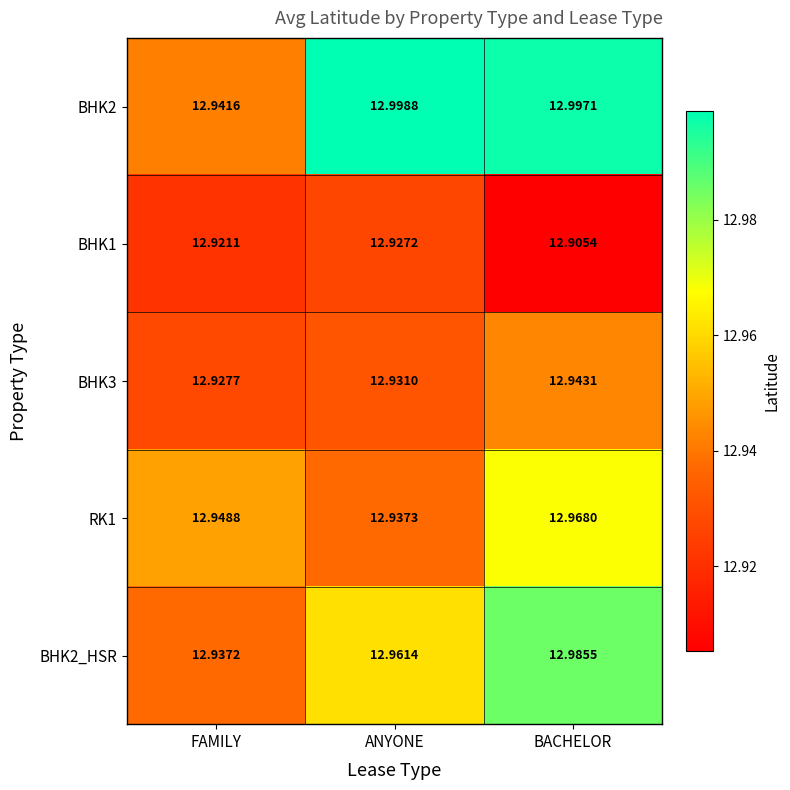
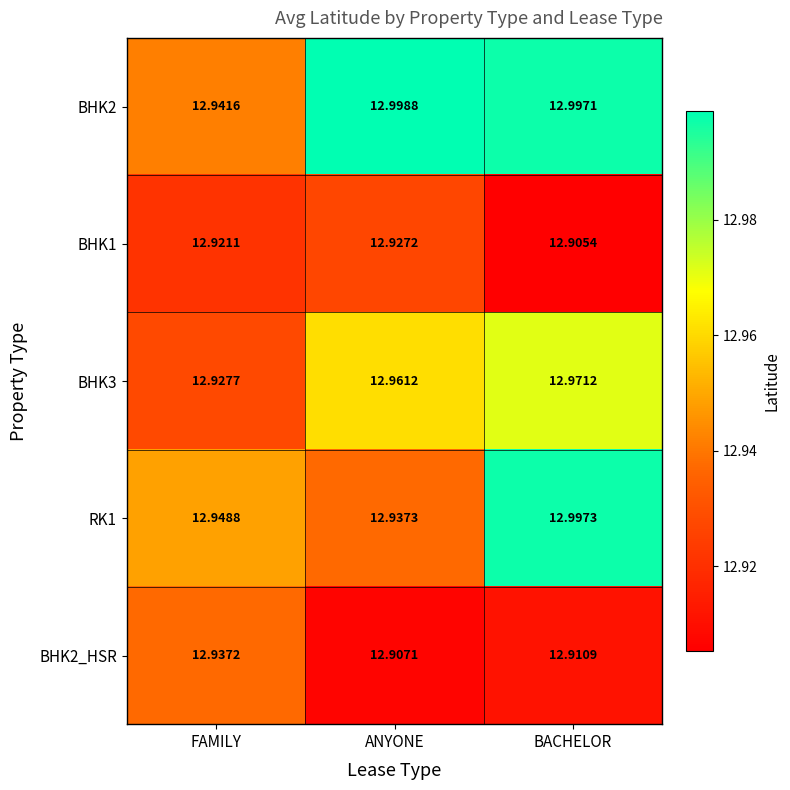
  {
    "BHK2": {
      "FAMILY": 12.9416,
      "ANYONE": 12.9988,
      "BACHELOR": 12.9971
    },
    "BHK1": {
      "FAMILY": 12.9211,
      "ANYONE": 12.9272,
      "BACHELOR": 12.9054
    },
    "BHK3": {
      "FAMILY": 12.9277,
-     "ANYONE": 12.9310,
-     "BACHELOR": 12.9431
+     "ANYONE": 12.9612,
+     "BACHELOR": 12.9712
    },
    "RK1": {
      "FAMILY": 12.9488,
      "ANYONE": 12.9373,
-     "BACHELOR": 12.9680
+     "BACHELOR": 12.9973
    },
    "BHK2_HSR": {
      "FAMILY": 12.9372,
-     "ANYONE": 12.9614,
-     "BACHELOR": 12.9855
+     "ANYONE": 12.9071,
+     "BACHELOR": 12.9109
    }
  }
